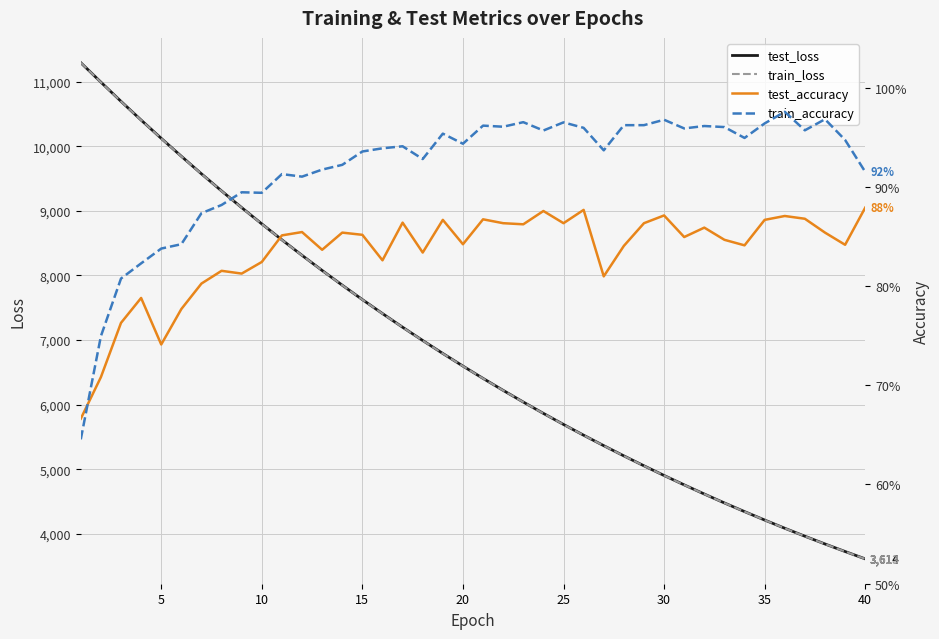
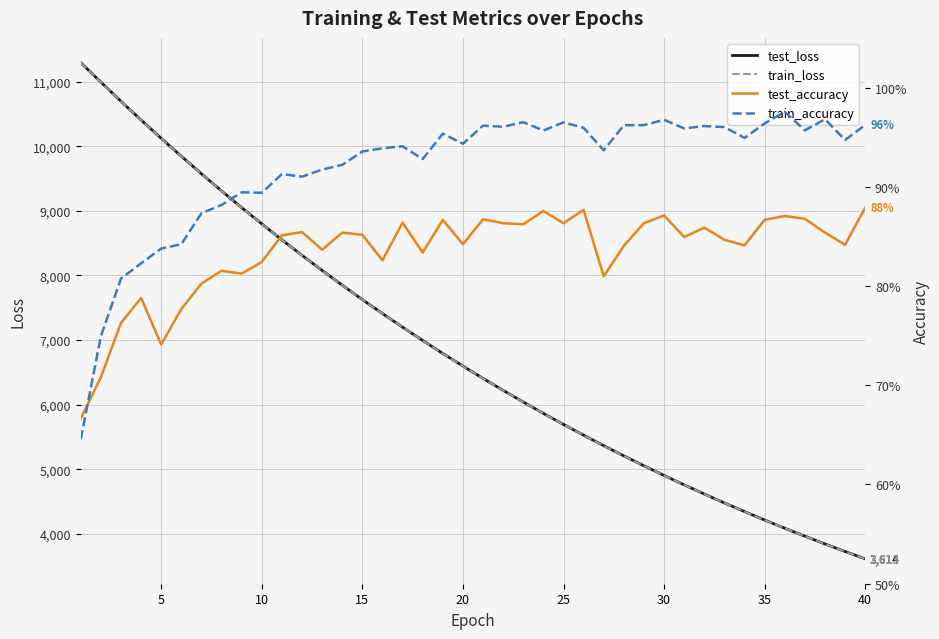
  {
    "test_accuracy": {
      "40": "88%"
    },
    "train_accuracy": {
-     "40": "92%"
+     "40": "96%"
    }
  }
